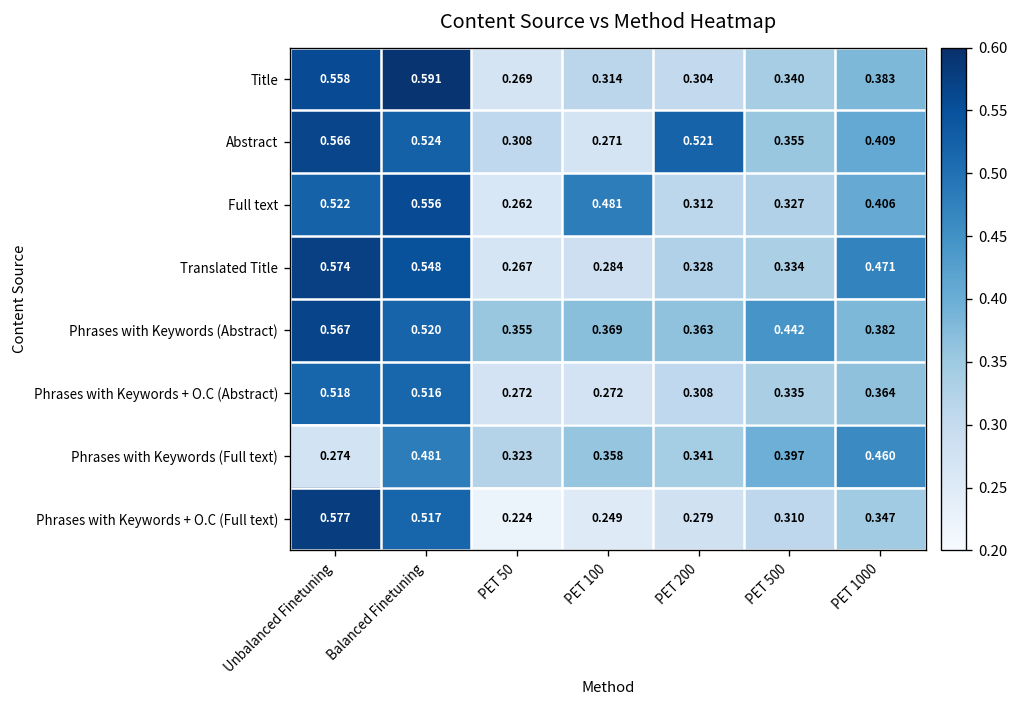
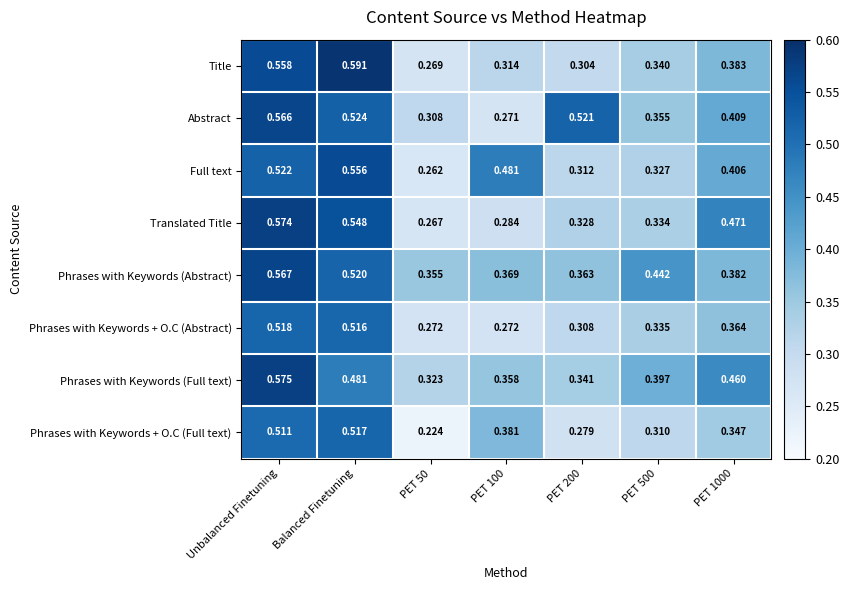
  {
    "Title": {
      "Unbalanced Finetuning": 0.558,
      "Balanced Finetuning": 0.591,
      "PET 50": 0.269,
      "PET 100": 0.314,
      "PET 200": 0.304,
      "PET 500": 0.340,
      "PET 1000": 0.383
    },
    "Abstract": {
      "Unbalanced Finetuning": 0.566,
      "Balanced Finetuning": 0.524,
      "PET 50": 0.308,
      "PET 100": 0.271,
      "PET 200": 0.521,
      "PET 500": 0.355,
      "PET 1000": 0.409
    },
    "Full text": {
      "Unbalanced Finetuning": 0.522,
      "Balanced Finetuning": 0.556,
      "PET 50": 0.262,
      "PET 100": 0.481,
      "PET 200": 0.312,
      "PET 500": 0.327,
      "PET 1000": 0.406
    },
    "Translated Title": {
      "Unbalanced Finetuning": 0.574,
      "Balanced Finetuning": 0.548,
      "PET 50": 0.267,
      "PET 100": 0.284,
      "PET 200": 0.328,
      "PET 500": 0.334,
      "PET 1000": 0.471
    },
    "Phrases with Keywords (Abstract)": {
      "Unbalanced Finetuning": 0.567,
      "Balanced Finetuning": 0.520,
      "PET 50": 0.355,
      "PET 100": 0.369,
      "PET 200": 0.363,
      "PET 500": 0.442,
      "PET 1000": 0.382
    },
    "Phrases with Keywords + O.C (Abstract)": {
      "Unbalanced Finetuning": 0.518,
      "Balanced Finetuning": 0.516,
      "PET 50": 0.272,
      "PET 100": 0.272,
      "PET 200": 0.308,
      "PET 500": 0.335,
      "PET 1000": 0.364
    },
    "Phrases with Keywords (Full text)": {
-     "Unbalanced Finetuning": 0.274,
+     "Unbalanced Finetuning": 0.575,
      "Balanced Finetuning": 0.481,
      "PET 50": 0.323,
      "PET 100": 0.358,
      "PET 200": 0.341,
      "PET 500": 0.397,
      "PET 1000": 0.460
    },
    "Phrases with Keywords + O.C (Full text)": {
-     "Unbalanced Finetuning": 0.577,
+     "Unbalanced Finetuning": 0.511,
      "Balanced Finetuning": 0.517,
      "PET 50": 0.224,
-     "PET 100": 0.249,
+     "PET 100": 0.381,
      "PET 200": 0.279,
      "PET 500": 0.310,
      "PET 1000": 0.347
    }
  }
